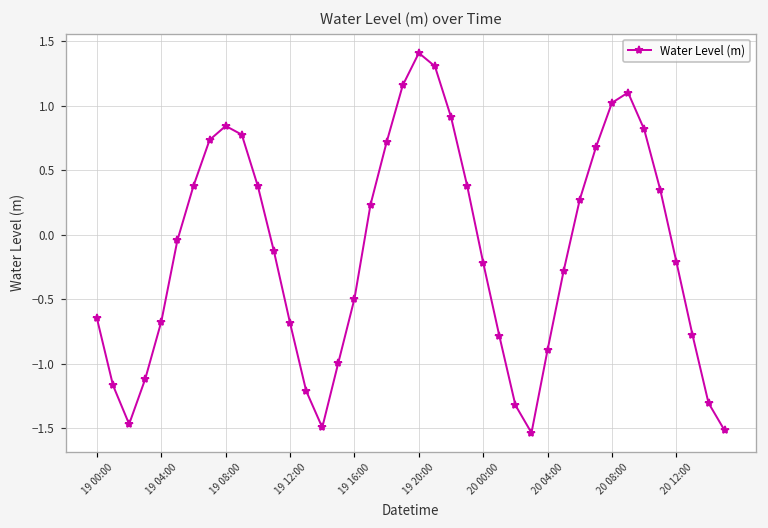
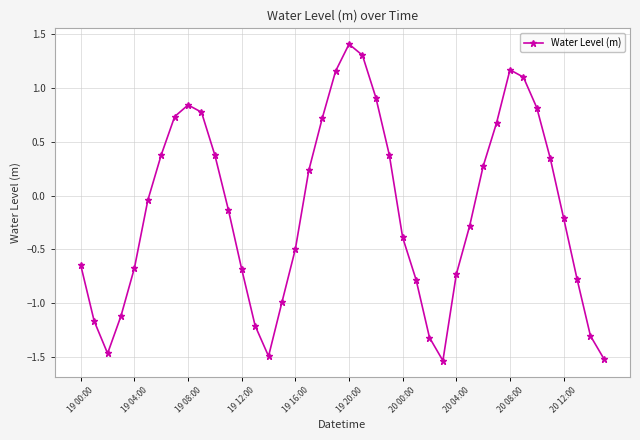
  {
    "19 00:00": -0.65,
    "19 04:00": -0.67,
    "19 08:00": 0.84,
    "19 12:00": -0.68,
    "19 16:00": -0.50,
    "19 20:00": 1.41,
-   "20 00:00": -0.22,
-   "20 04:00": -0.89,
-   "20 08:00": 1.02,
+   "20 00:00": -0.39,
+   "20 04:00": -0.73,
+   "20 08:00": 1.17,
    "20 12:00": -0.21
  }
